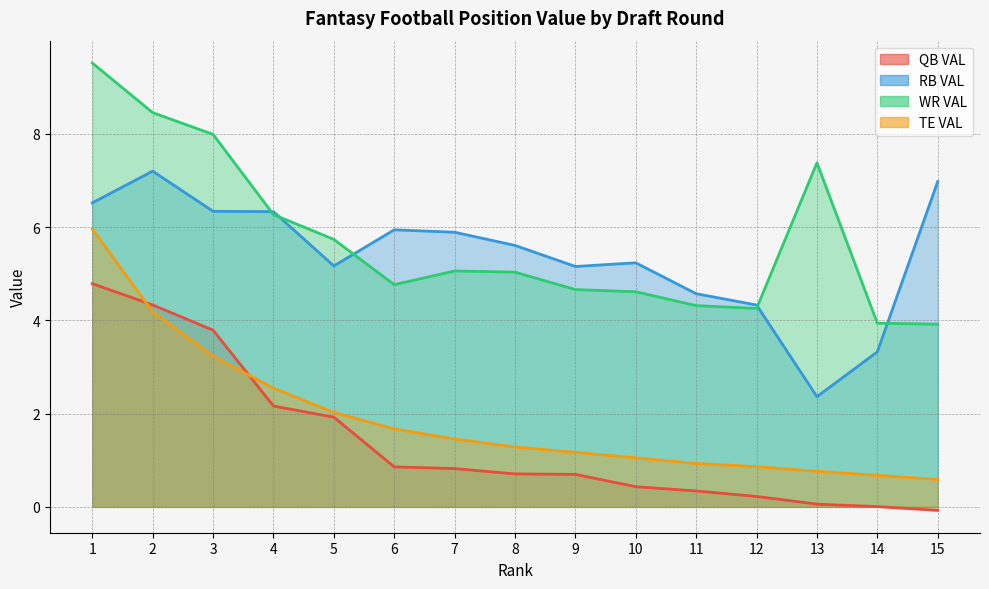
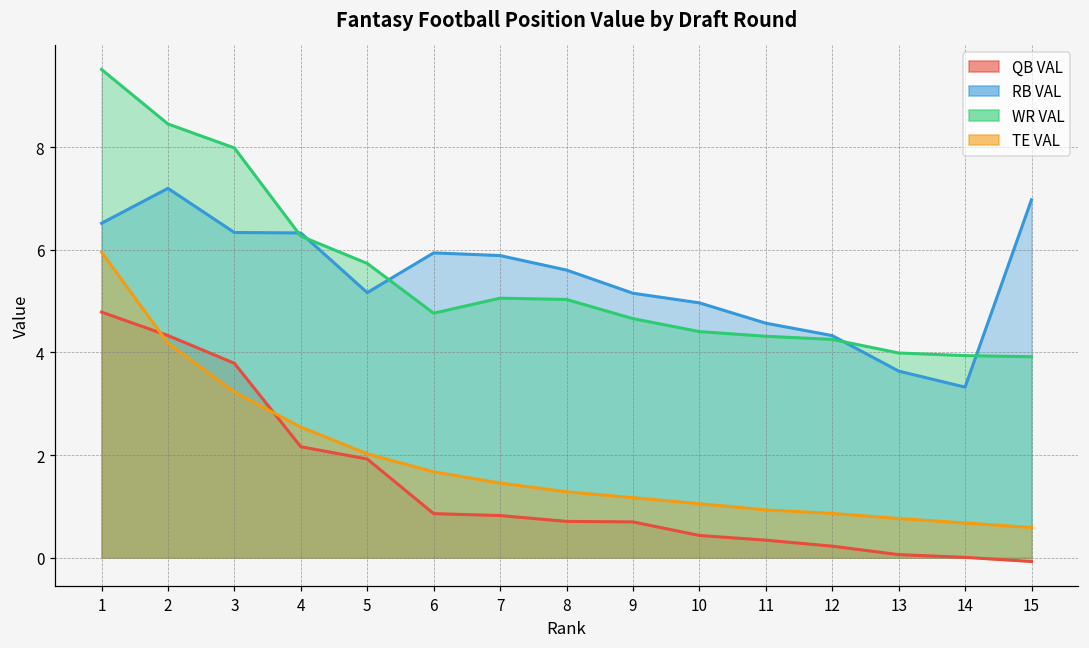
  {
    "RB VAL": {
      "1": 6.5,
      "2": 7.2,
      "3": 6.3,
      "4": 6.3,
      "5": 5.2,
      "6": 5.9,
      "7": 5.9,
      "8": 5.6,
      "9": 5.2,
-     "10": 5.2,
+     "10": 5.0,
      "11": 4.6,
      "12": 4.3,
-     "13": 2.4,
+     "13": 3.6,
      "14": 3.3,
      "15": 7.0
    },
    "WR VAL": {
      "1": 9.5,
      "2": 8.5,
      "3": 8.0,
      "4": 6.3,
      "5": 5.7,
      "6": 4.8,
      "7": 5.1,
      "8": 5.0,
      "9": 4.7,
-     "10": 4.6,
+     "10": 4.4,
      "11": 4.3,
      "12": 4.3,
-     "13": 7.4,
+     "13": 4.0,
      "14": 3.9,
      "15": 3.9
    }
  }
